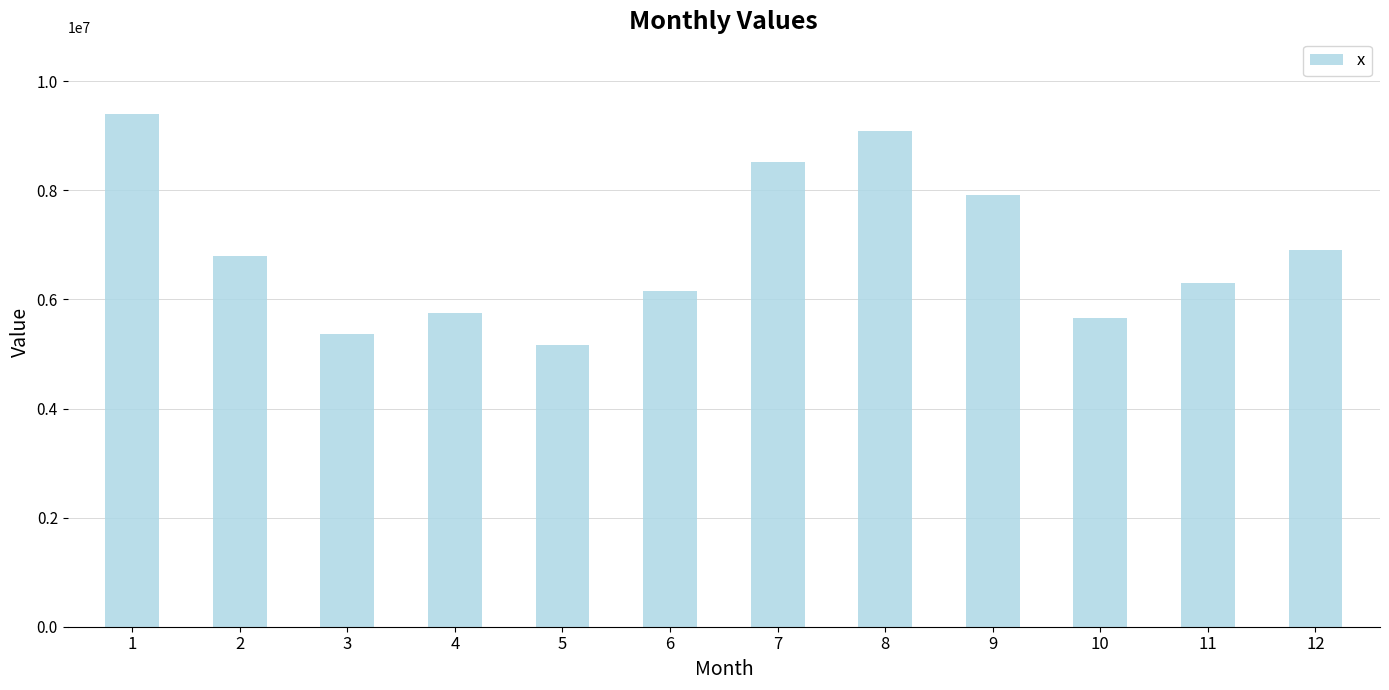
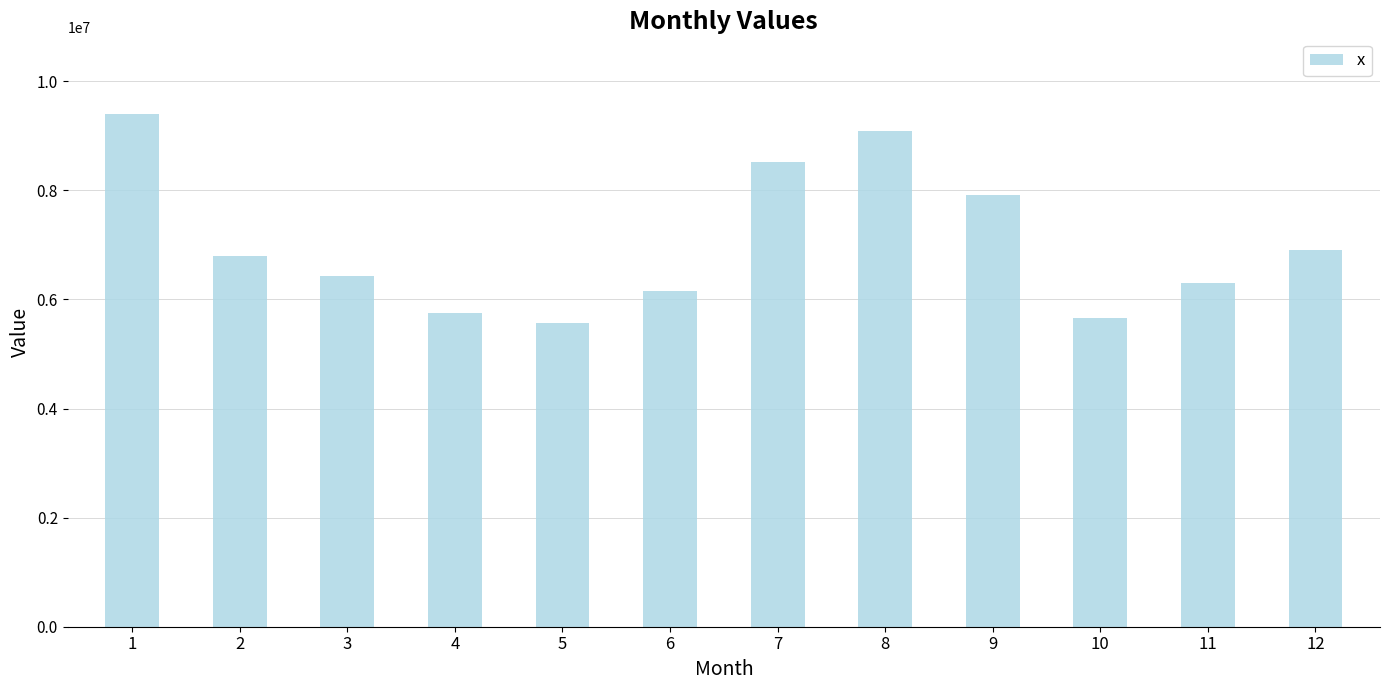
  {
    "1": 9400000,
    "2": 6800000,
-   "3": 5400000,
+   "3": 6400000,
    "4": 5800000,
-   "5": 5200000,
+   "5": 5600000,
    "6": 6100000,
    "7": 8500000,
    "8": 9100000,
    "9": 7900000,
    "10": 5700000,
    "11": 6300000,
    "12": 6900000
  }
